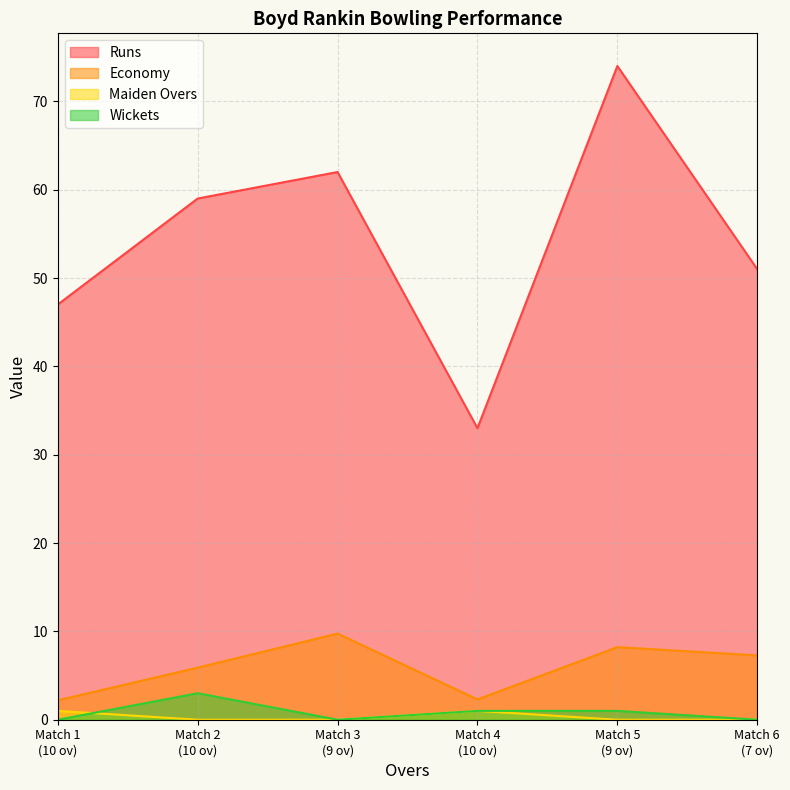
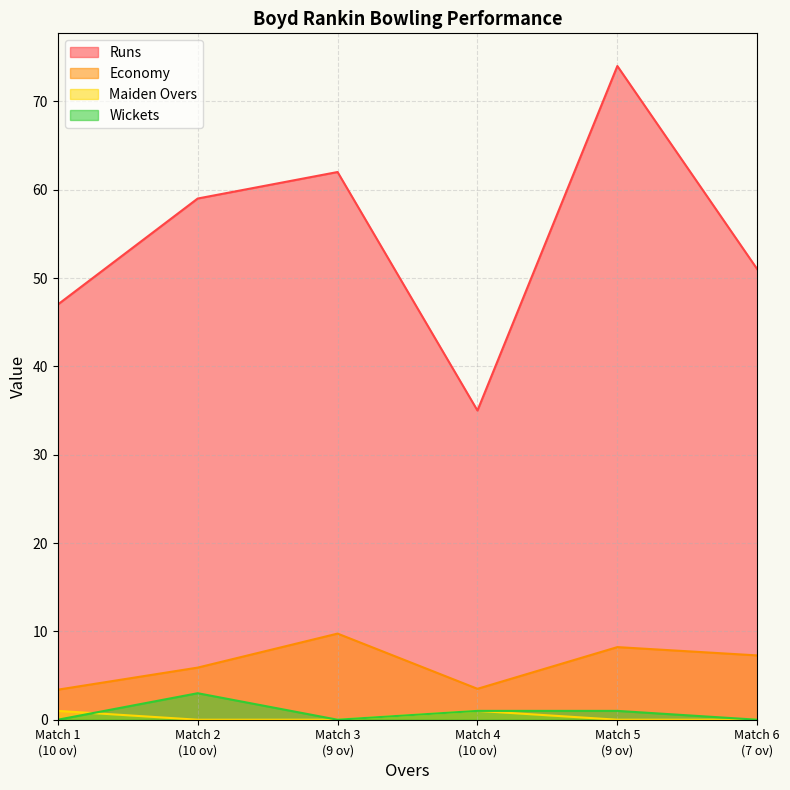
  {
    "Runs": {
      "Match 1 (10 ov)": 47,
      "Match 2 (10 ov)": 59,
      "Match 3 (9 ov)": 62,
-     "Match 4 (10 ov)": 33,
+     "Match 4 (10 ov)": 35,
      "Match 5 (9 ov)": 74,
      "Match 6 (7 ov)": 51
    },
    "Economy": {
-     "Match 1 (10 ov)": 2,
+     "Match 1 (10 ov)": 3,
      "Match 2 (10 ov)": 6,
      "Match 3 (9 ov)": 10,
-     "Match 4 (10 ov)": 2,
+     "Match 4 (10 ov)": 4,
      "Match 5 (9 ov)": 8,
      "Match 6 (7 ov)": 7
    },
    "Maiden Overs": {
      "Match 1 (10 ov)": 1,
      "Match 2 (10 ov)": 0,
      "Match 5 (9 ov)": 0
    },
    "Wickets": {
      "Match 1 (10 ov)": 0,
      "Match 2 (10 ov)": 3,
      "Match 5 (9 ov)": 1
    }
  }
